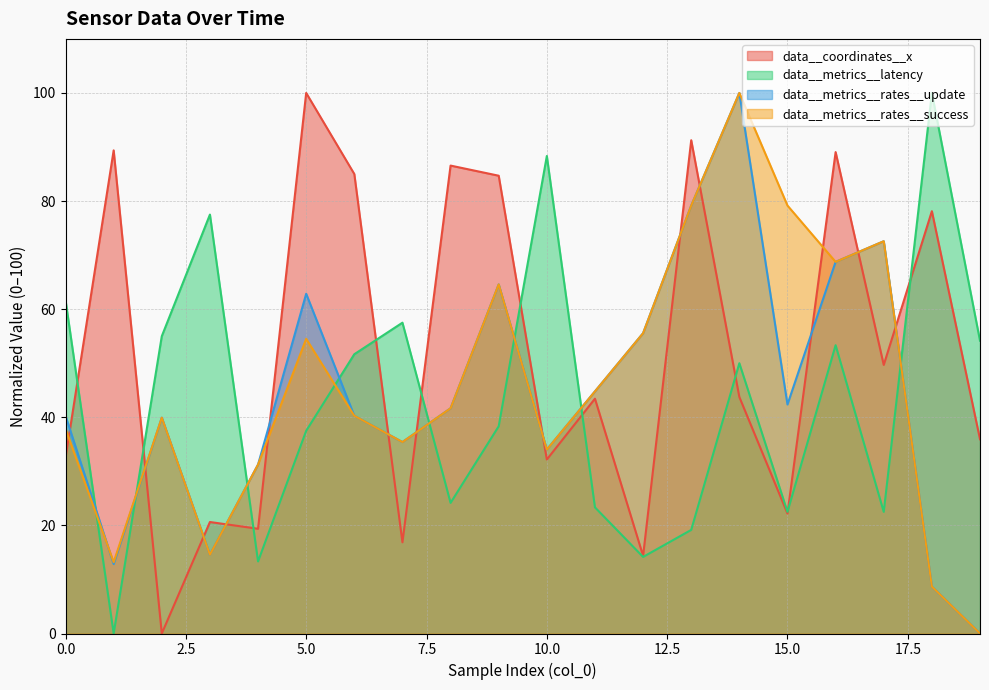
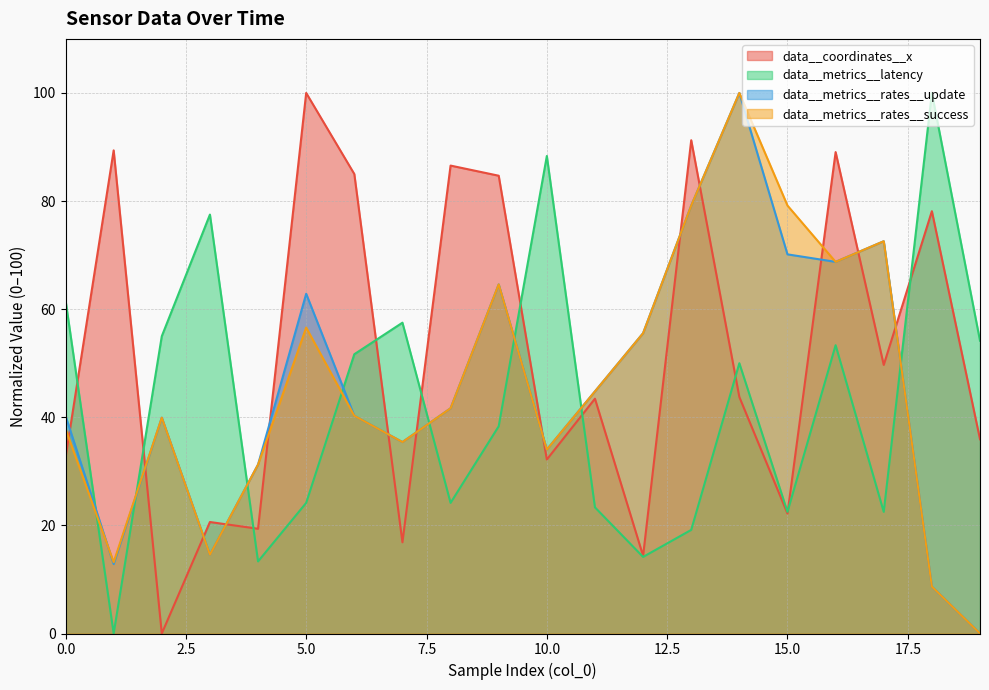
  {
    "data__coordinates__x": {
      "0.0": 33,
      "5.0": 100,
      "10.0": 32
    },
    "data__metrics__latency": {
      "0.0": 62,
-     "5.0": 38,
+     "5.0": 24,
      "10.0": 88
    },
    "data__metrics__rates__update": {
      "0.0": 40,
      "5.0": 63,
-     "15.0": 42
+     "15.0": 70
    },
    "data__metrics__rates__success": {
      "0.0": 38,
-     "5.0": 55,
+     "5.0": 57,
      "15.0": 79
    }
  }
